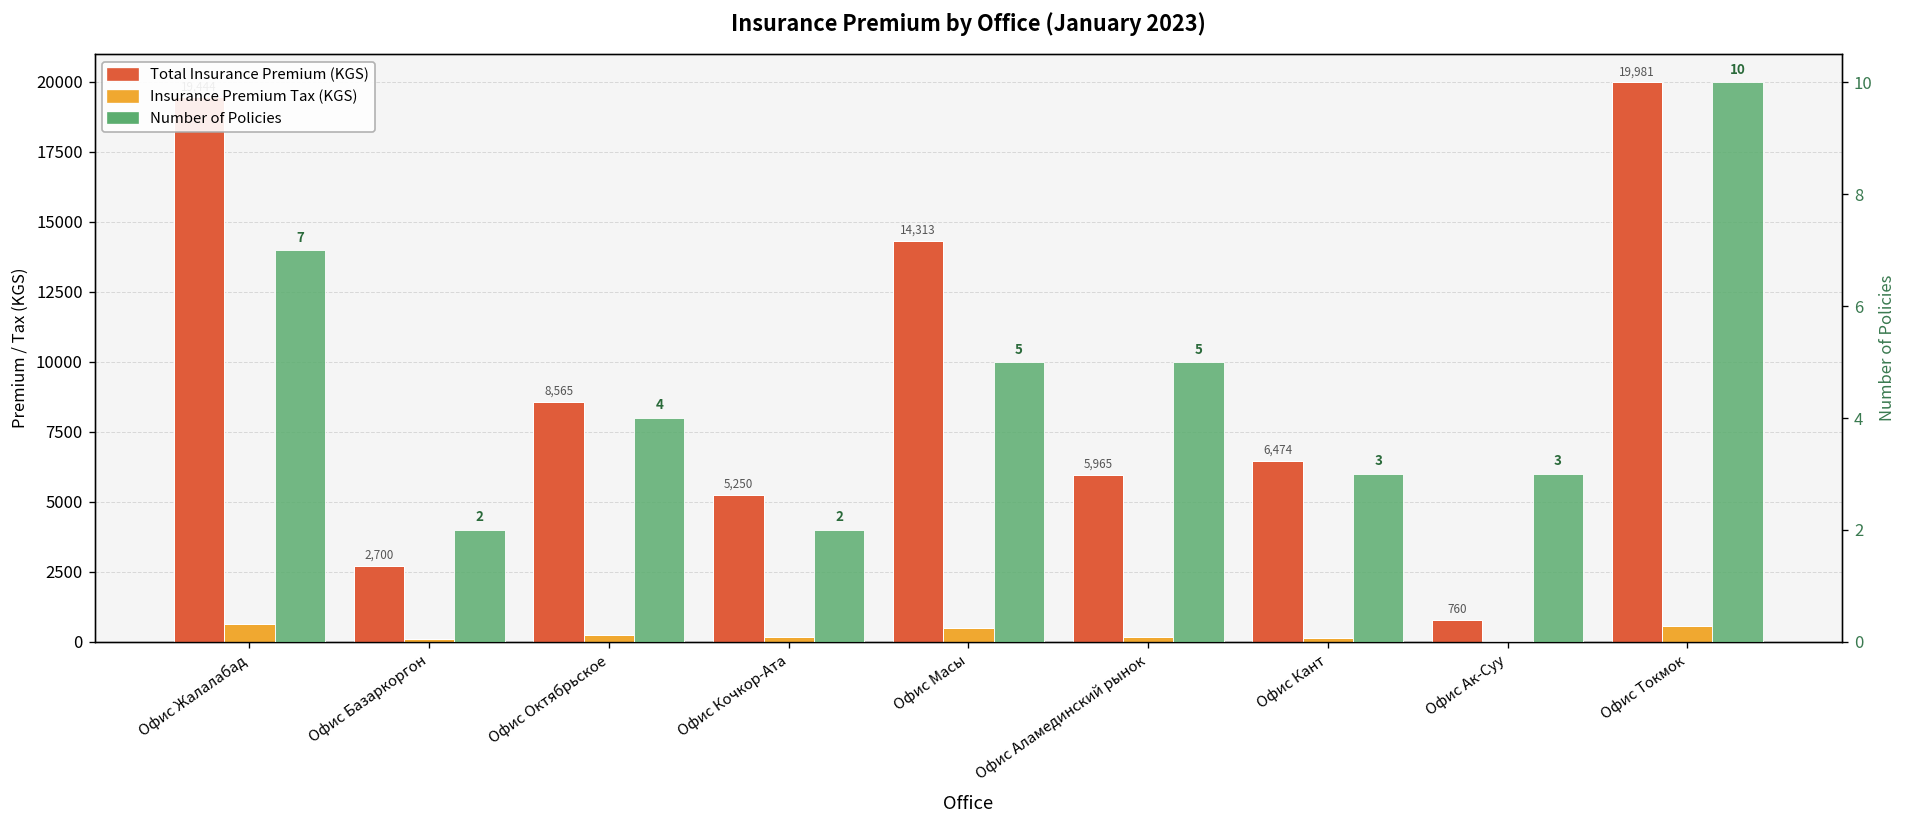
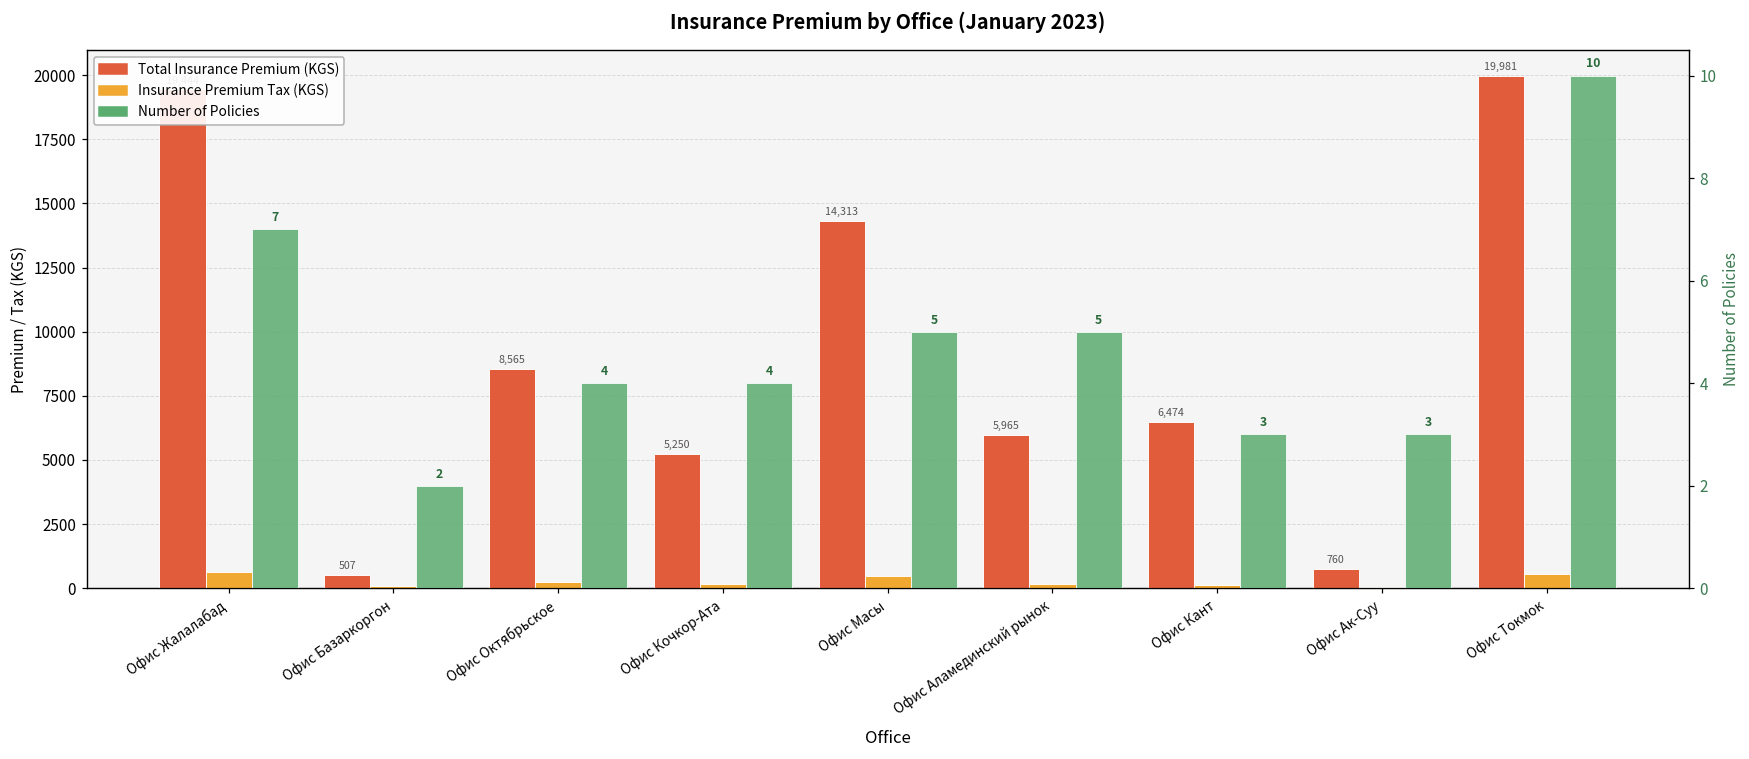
  {
    "Total Insurance Premium (KGS)": {
-     "Офис Базаркоргон": "2,700",
+     "Офис Базаркоргон": "507",
      "Офис Октябрьское": "8,565",
      "Офис Кочкор-Ата": "5,250",
      "Офис Масы": "14,313",
      "Офис Аламединский рынок": "5,965",
      "Офис Кант": "6,474",
      "Офис Ак-Суу": "760",
      "Офис Токмок": "19,981"
    },
    "Number of Policies": {
      "Офис Жалалабад": "7",
      "Офис Базаркоргон": "2",
      "Офис Октябрьское": "4",
-     "Офис Кочкор-Ата": "2",
+     "Офис Кочкор-Ата": "4",
      "Офис Масы": "5",
      "Офис Аламединский рынок": "5",
      "Офис Кант": "3",
      "Офис Ак-Суу": "3",
      "Офис Токмок": "10"
    }
  }
